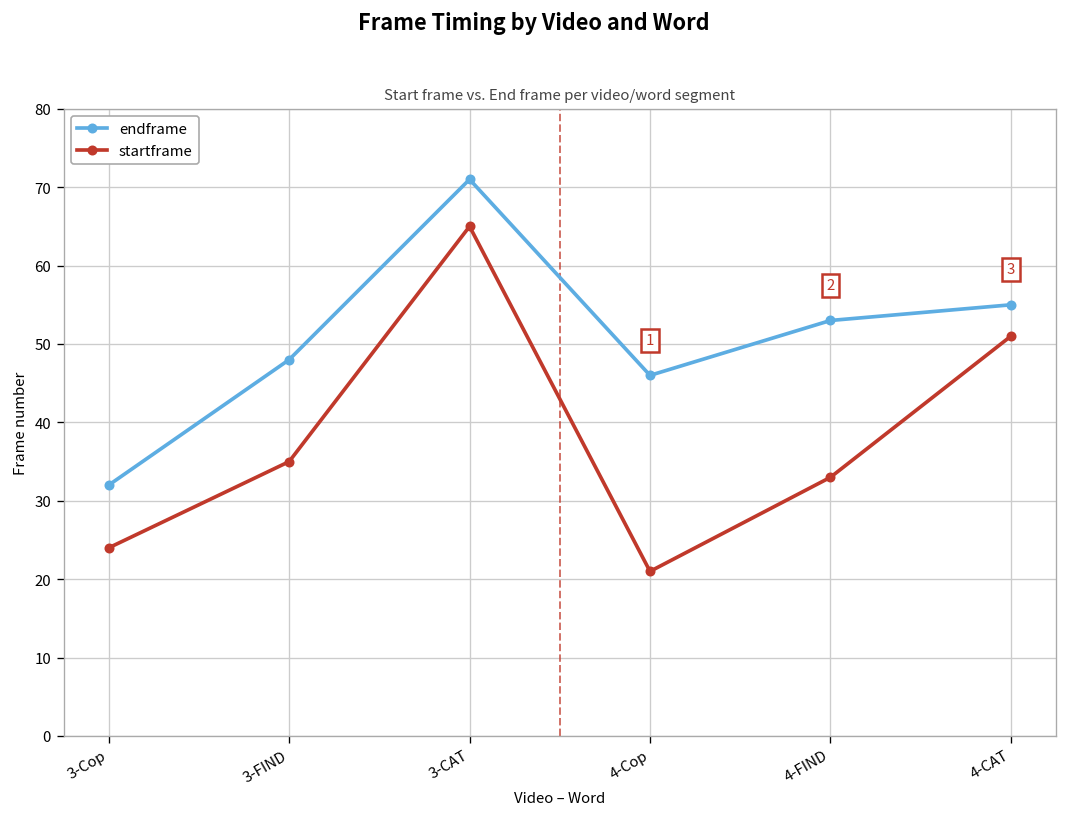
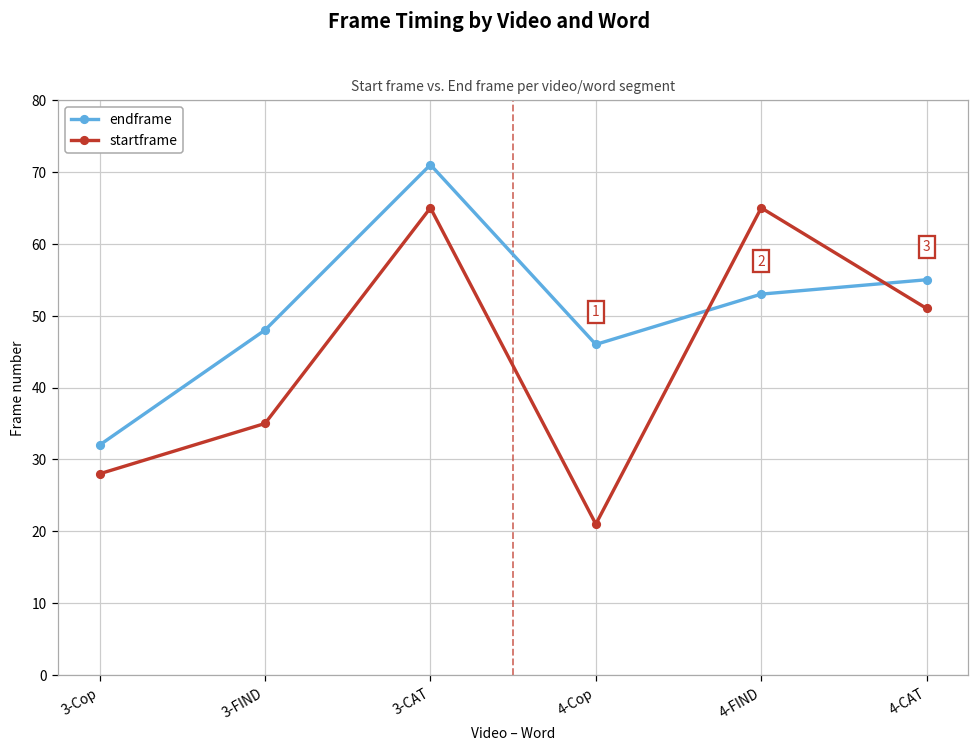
  {
    "endframe": {
      "3-Cop": 32,
      "3-FIND": 48,
      "3-CAT": 71
    },
    "startframe": {
-     "3-Cop": 24,
+     "3-Cop": 28,
      "3-FIND": 35,
      "3-CAT": 65,
      "4-Cop": 21,
-     "4-FIND": 33,
+     "4-FIND": 65,
      "4-CAT": 51
    }
  }
